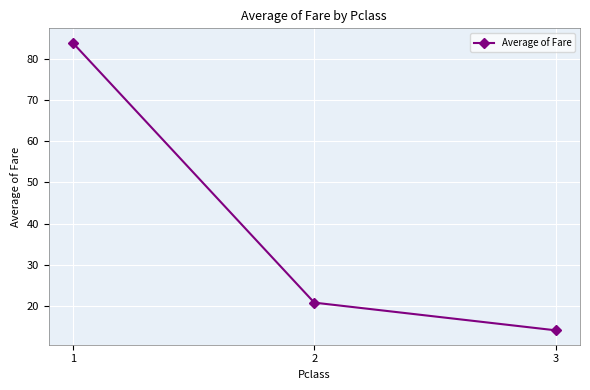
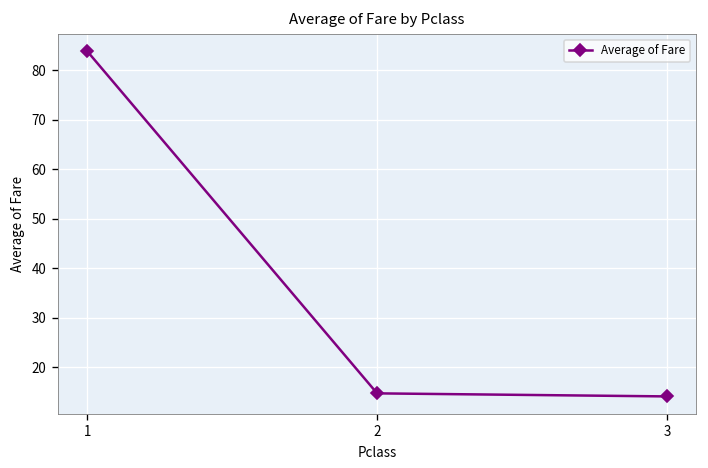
  {
    "1": 84,
-   "2": 21,
+   "2": 15,
    "3": 14
  }
